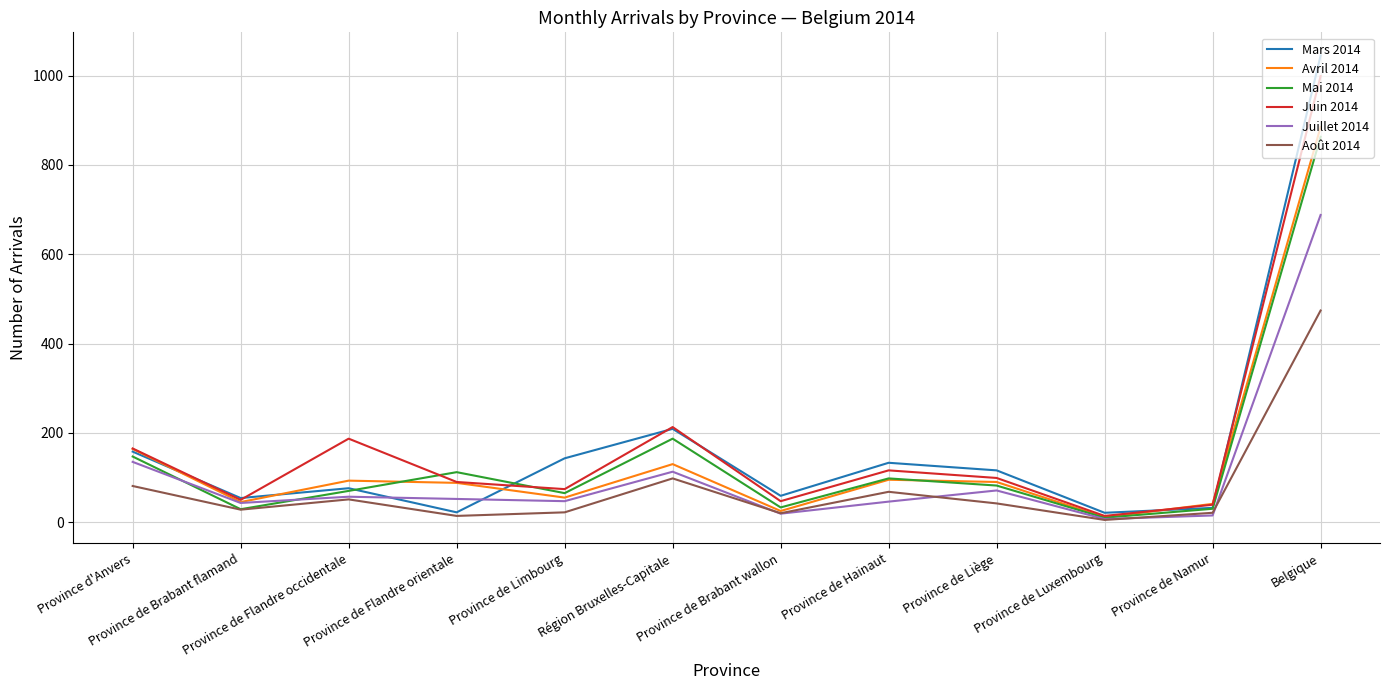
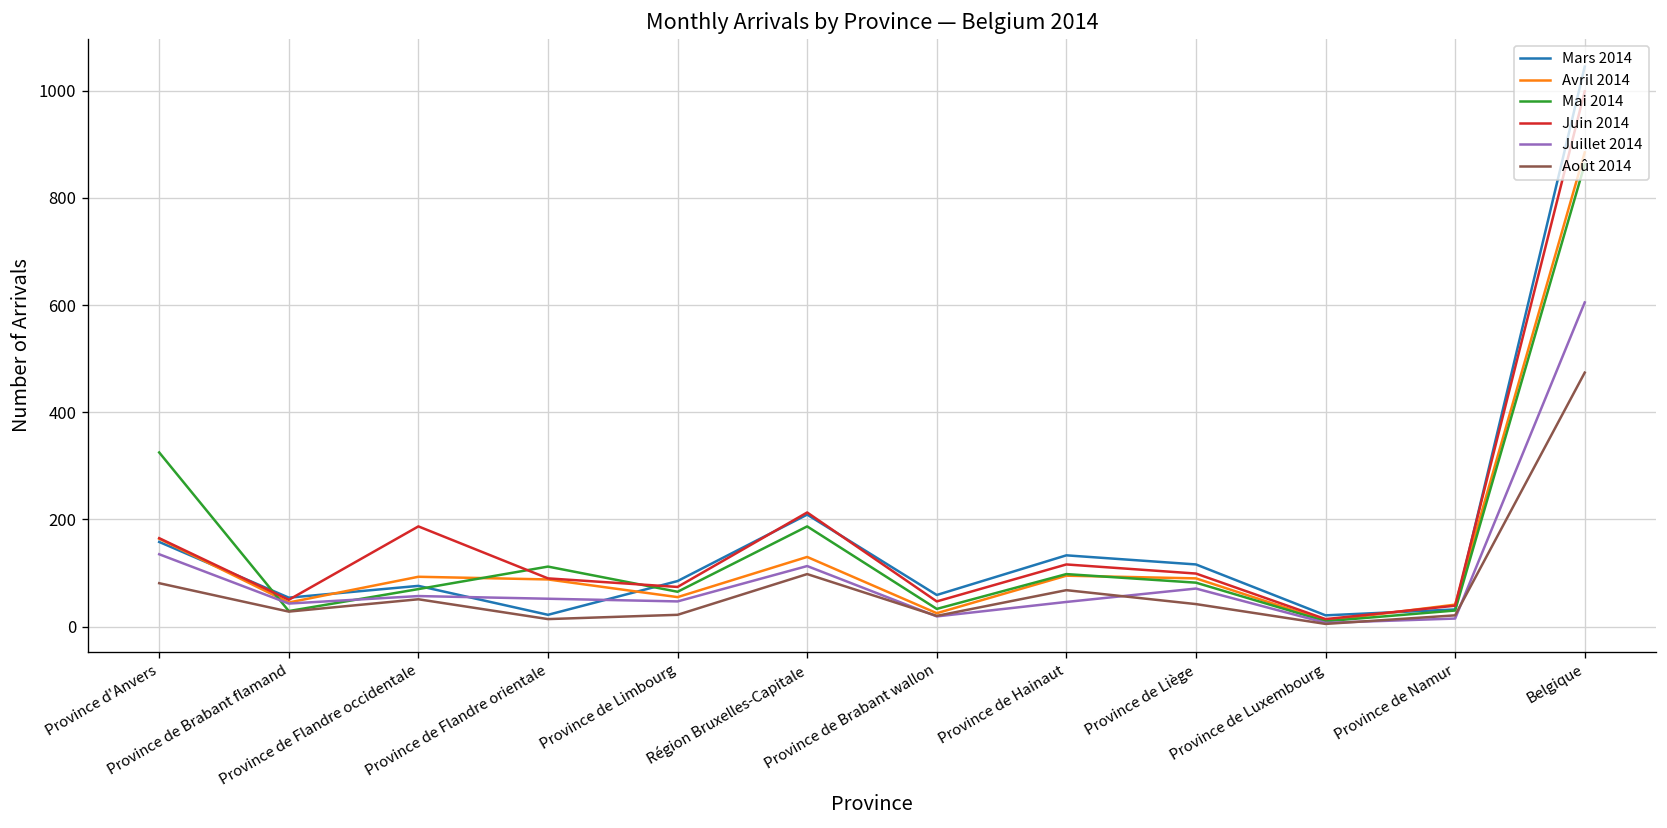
  {
    "Mars 2014": {
      "Province d'Anvers": 160,
      "Province de Flandre occidentale": 80,
      "Province de Flandre orientale": 20,
-     "Province de Limbourg": 140,
+     "Province de Limbourg": 90,
      "Province de Brabant wallon": 60,
      "Province de Hainaut": 130,
      "Province de Liège": 120,
      "Province de Luxembourg": 20
    },
    "Avril 2014": {
      "Province de Flandre occidentale": 90,
      "Province de Limbourg": 60,
      "Région Bruxelles-Capitale": 130,
      "Province de Liège": 90
    },
    "Mai 2014": {
-     "Province d'Anvers": 150,
+     "Province d'Anvers": 330,
      "Province de Flandre occidentale": 70,
      "Province de Flandre orientale": 110,
      "Province de Limbourg": 70,
      "Région Bruxelles-Capitale": 190,
      "Province de Brabant wallon": 30,
      "Province de Liège": 80
    },
    "Juin 2014": {
      "Province de Flandre occidentale": 190,
      "Province de Limbourg": 70,
      "Province de Brabant wallon": 50,
      "Province de Hainaut": 120,
      "Province de Liège": 100
    },
    "Juillet 2014": {
      "Province d'Anvers": 140,
      "Province de Flandre occidentale": 60,
      "Province de Flandre orientale": 50,
      "Province de Limbourg": 50,
      "Région Bruxelles-Capitale": 110,
      "Province de Hainaut": 50,
      "Province de Liège": 70,
      "Province de Namur": 20,
-     "Belgique": 690
+     "Belgique": 610
    },
    "Août 2014": {
      "Province d'Anvers": 80,
      "Province de Flandre occidentale": 50,
      "Province de Flandre orientale": 10,
      "Province de Limbourg": 20,
      "Région Bruxelles-Capitale": 100,
      "Province de Hainaut": 70,
      "Province de Liège": 40,
      "Province de Namur": 20,
      "Belgique": 470
    }
  }
